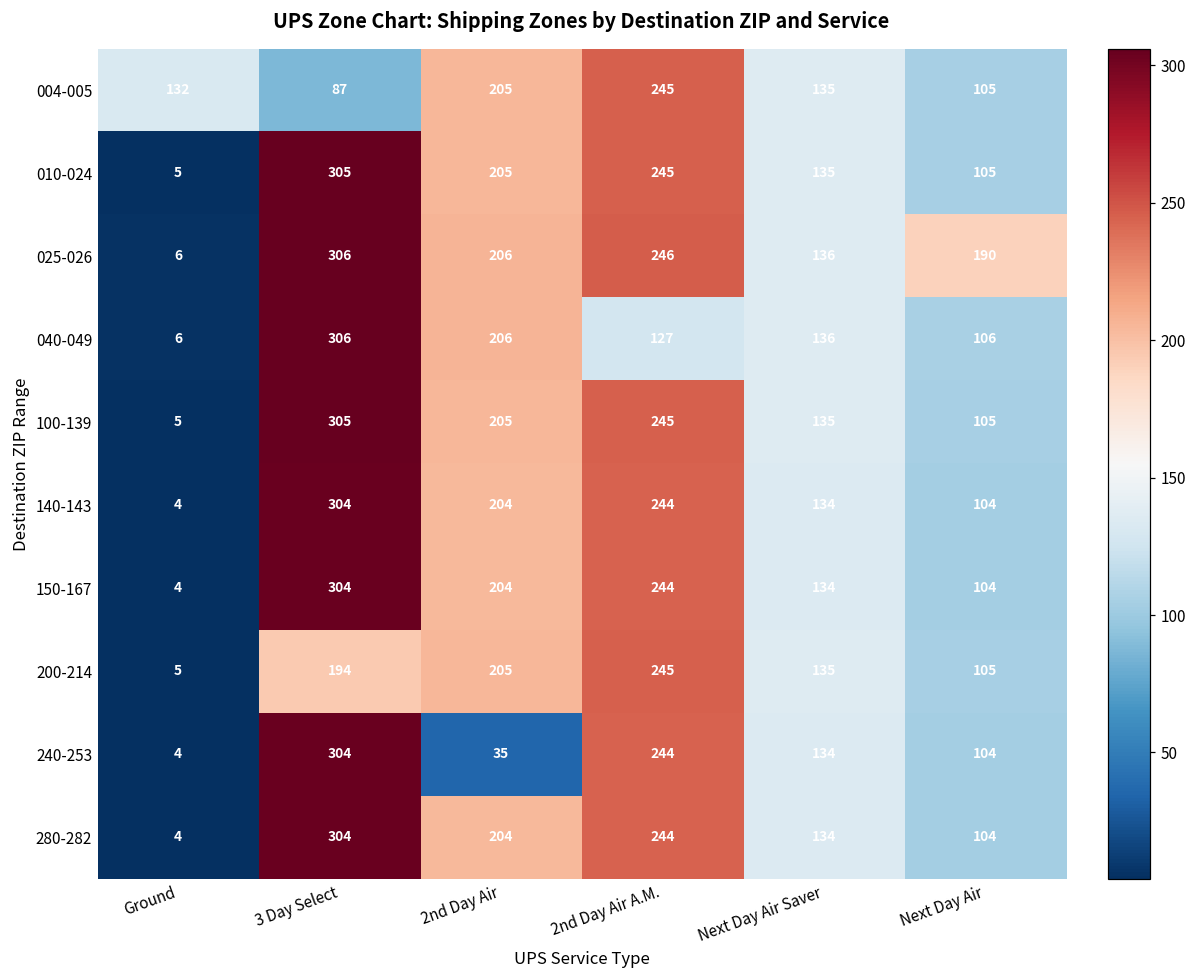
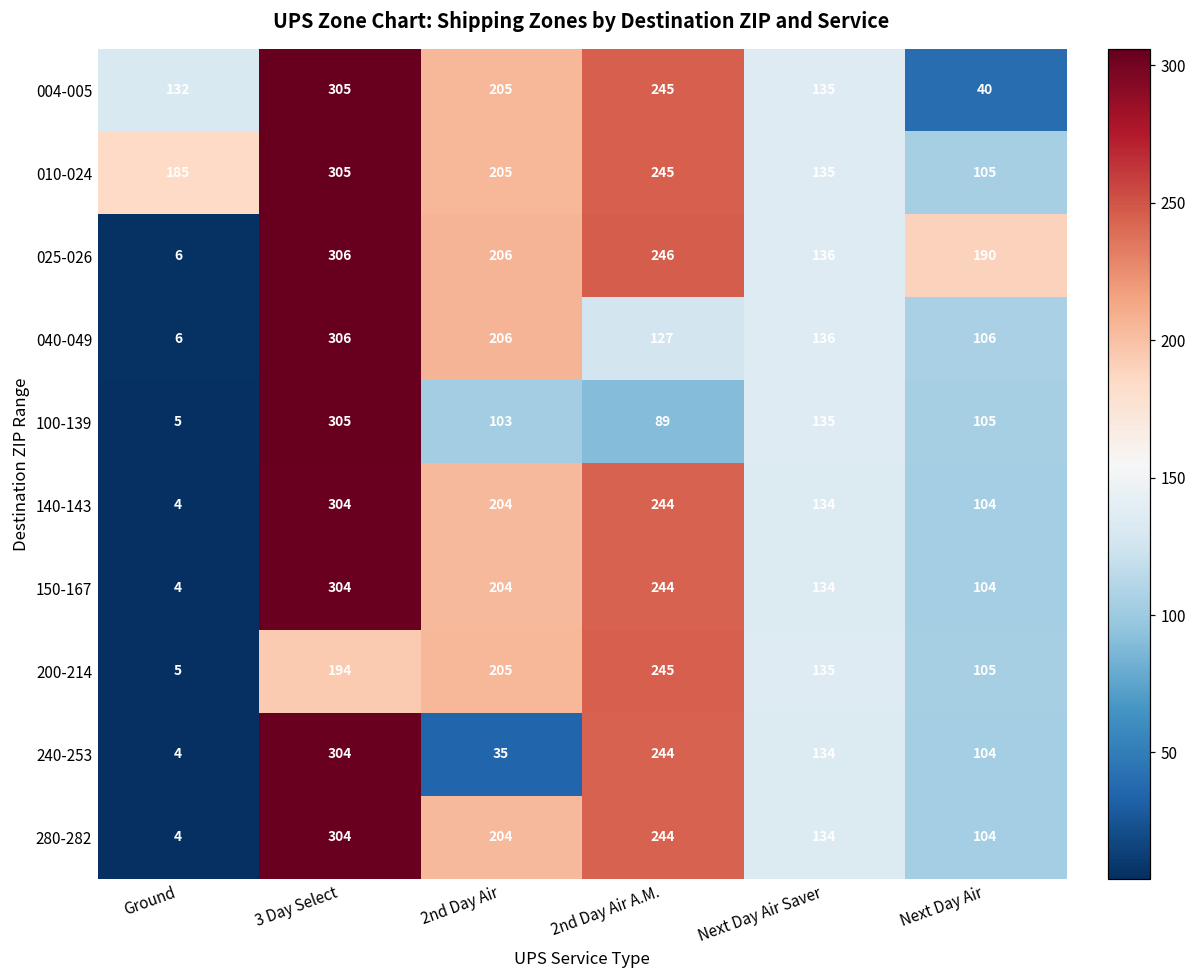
  {
    "004-005": {
-     "3 Day Select": 87,
+     "3 Day Select": 305,
      "2nd Day Air": 205,
      "2nd Day Air A.M.": 245,
-     "Next Day Air": 105
+     "Next Day Air": 40
    },
    "010-024": {
-     "Ground": 5,
+     "Ground": 185,
      "3 Day Select": 305,
      "2nd Day Air": 205,
      "2nd Day Air A.M.": 245,
      "Next Day Air": 105
    },
    "025-026": {
      "Ground": 6,
      "3 Day Select": 306,
      "2nd Day Air": 206,
      "2nd Day Air A.M.": 246,
      "Next Day Air": 190
    },
    "040-049": {
      "Ground": 6,
      "3 Day Select": 306,
      "2nd Day Air": 206,
      "Next Day Air": 106
    },
    "100-139": {
      "Ground": 5,
      "3 Day Select": 305,
-     "2nd Day Air": 205,
-     "2nd Day Air A.M.": 245,
+     "2nd Day Air": 103,
+     "2nd Day Air A.M.": 89,
      "Next Day Air": 105
    },
    "140-143": {
      "Ground": 4,
      "3 Day Select": 304,
      "2nd Day Air": 204,
      "2nd Day Air A.M.": 244,
      "Next Day Air": 104
    },
    "150-167": {
      "Ground": 4,
      "3 Day Select": 304,
      "2nd Day Air": 204,
      "2nd Day Air A.M.": 244,
      "Next Day Air": 104
    },
    "200-214": {
      "Ground": 5,
      "3 Day Select": 194,
      "2nd Day Air": 205,
      "2nd Day Air A.M.": 245,
      "Next Day Air": 105
    },
    "240-253": {
      "Ground": 4,
      "3 Day Select": 304,
      "2nd Day Air": 35,
      "2nd Day Air A.M.": 244,
      "Next Day Air": 104
    },
    "280-282": {
      "Ground": 4,
      "3 Day Select": 304,
      "2nd Day Air": 204,
      "2nd Day Air A.M.": 244,
      "Next Day Air": 104
    }
  }
